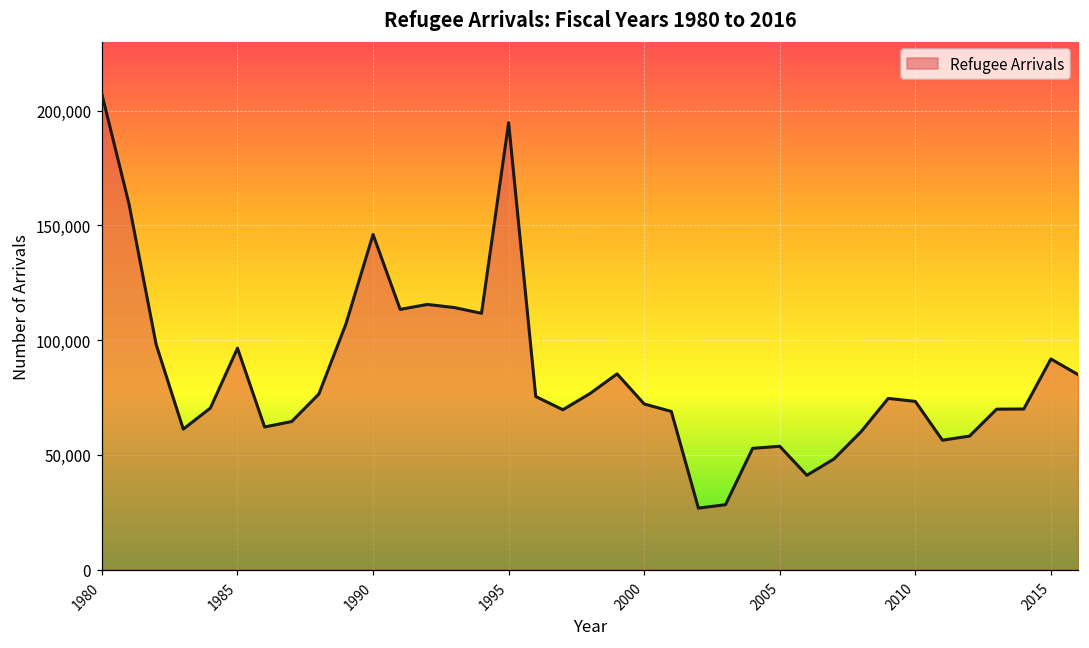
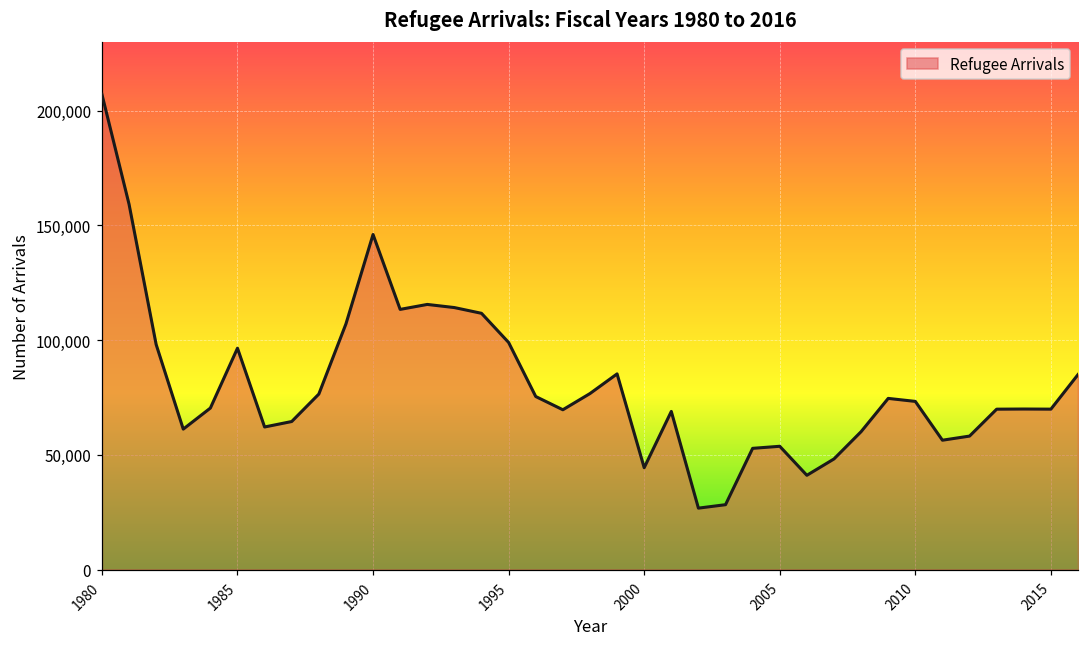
  {
    "1980": "207,000",
    "1985": "96,000",
    "1990": "146,000",
-   "1995": "195,000",
-   "2000": "72,000",
+   "1995": "99,000",
+   "2000": "44,000",
    "2005": "54,000",
    "2010": "73,000",
-   "2015": "92,000"
+   "2015": "70,000"
  }
